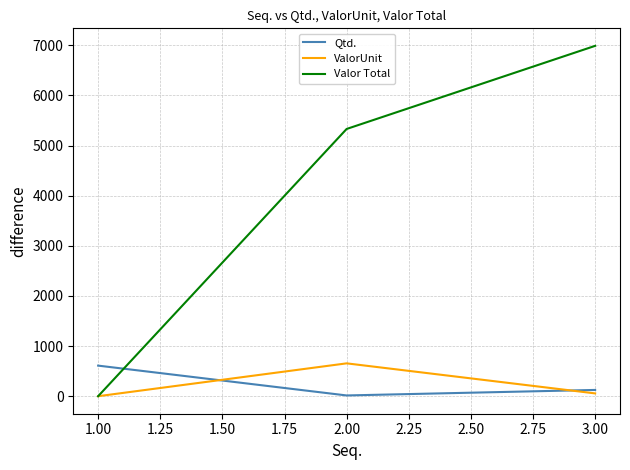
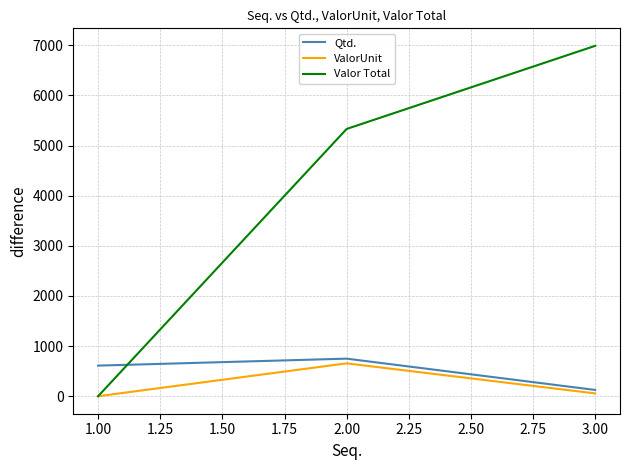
  {
    "Qtd.": {
      "1.00": 600,
-     "2.00": 0,
+     "2.00": 700,
      "3.00": 100
    },
    "ValorUnit": {
      "2.00": 700,
      "3.00": 100
    },
    "Valor Total": {
      "2.00": 5300,
      "3.00": 7000
    }
  }
